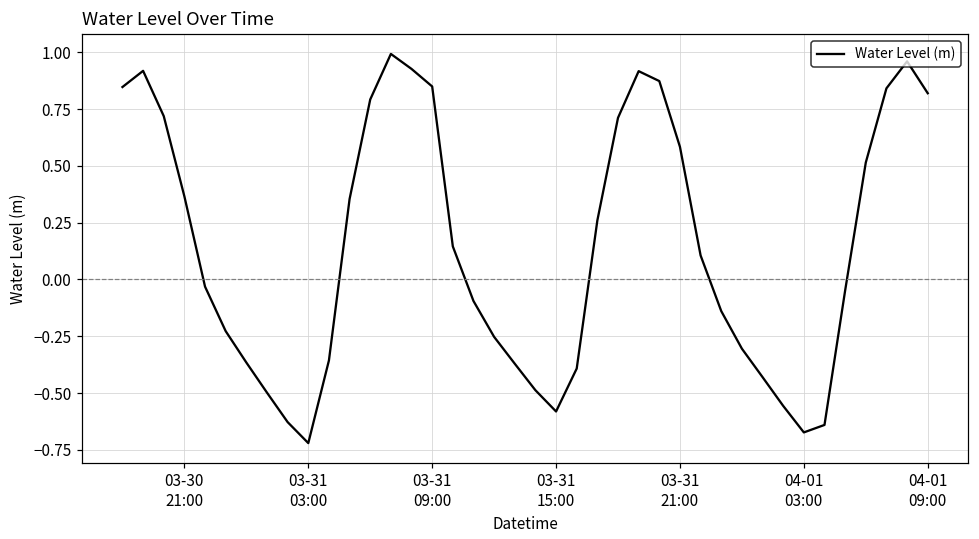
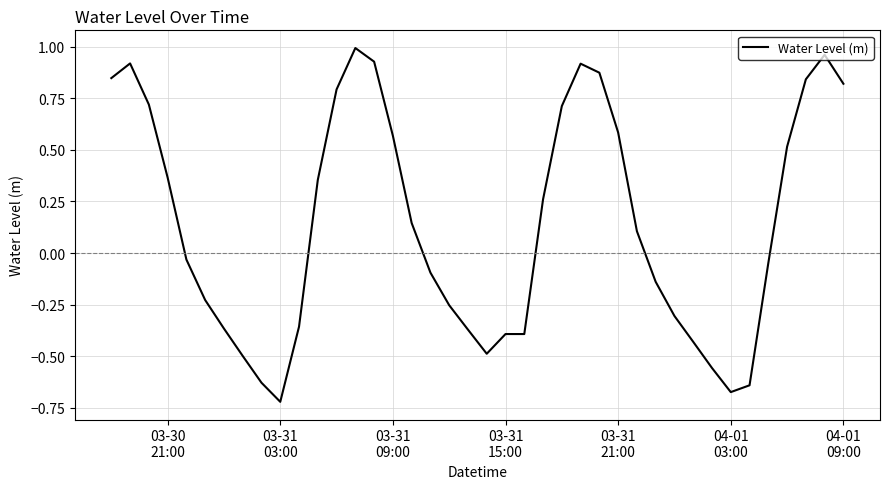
  {
    "03-30 21:00": 0.37,
    "03-31 03:00": -0.72,
-   "03-31 09:00": 0.85,
-   "03-31 15:00": -0.58,
+   "03-31 09:00": 0.57,
+   "03-31 15:00": -0.39,
    "03-31 21:00": 0.58,
    "04-01 03:00": -0.67,
    "04-01 09:00": 0.82
  }
